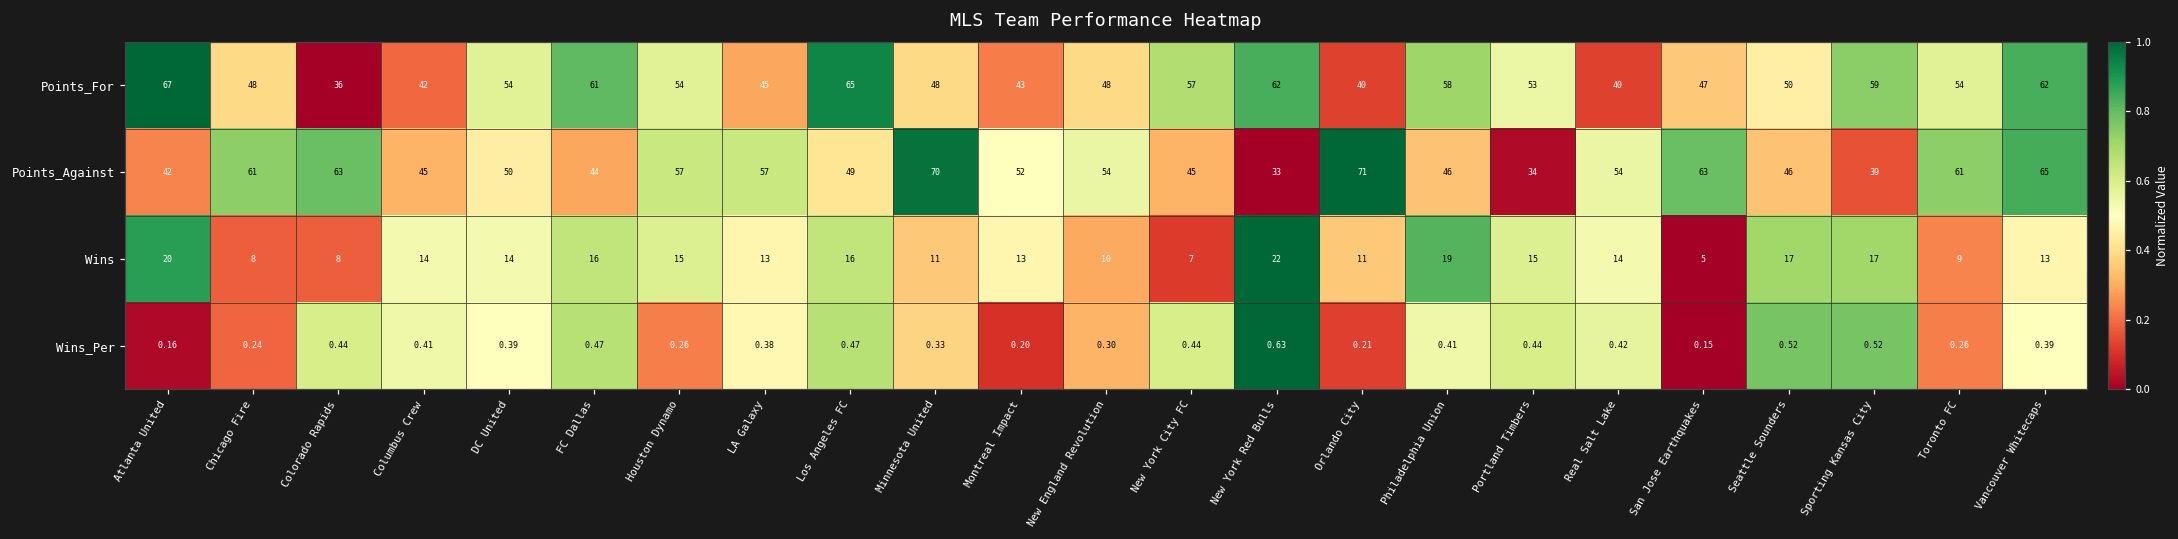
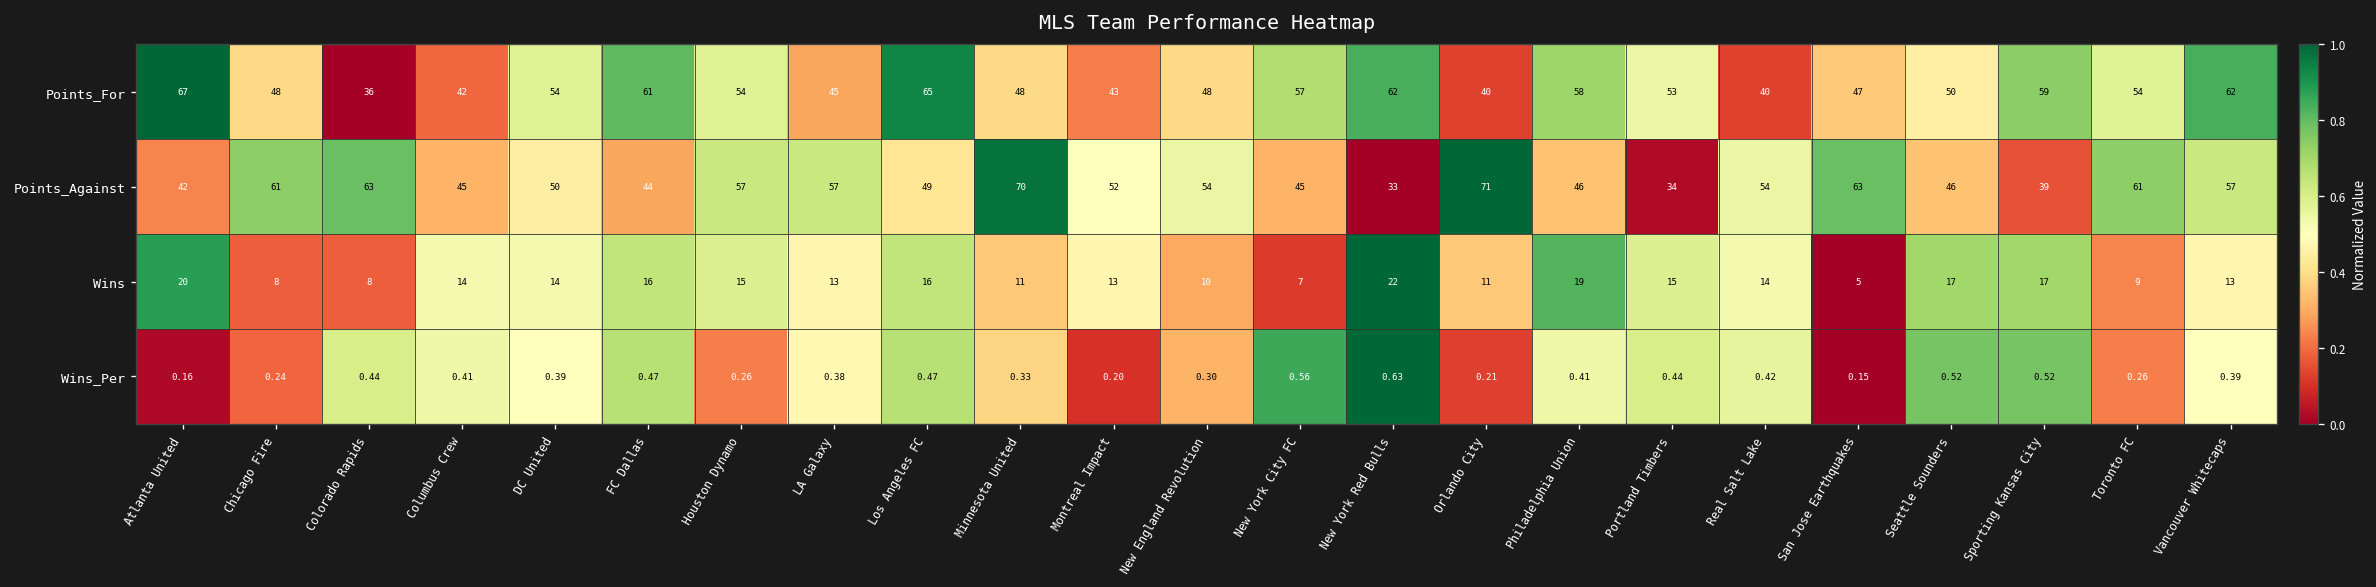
  {
    "Points_For": {
      "Atlanta United": 67,
      "Chicago Fire": 48,
      "Colorado Rapids": 36,
      "Columbus Crew": 42,
      "DC United": 54,
      "FC Dallas": 61,
      "Houston Dynamo": 54,
      "LA Galaxy": 45,
      "Los Angeles FC": 65,
      "Minnesota United": 48,
      "Montreal Impact": 43,
      "New England Revolution": 48,
      "New York City FC": 57,
      "New York Red Bulls": 62,
      "Orlando City": 40,
      "Philadelphia Union": 58,
      "Portland Timbers": 53,
      "Real Salt Lake": 40,
      "San Jose Earthquakes": 47,
      "Seattle Sounders": 50,
      "Sporting Kansas City": 59,
      "Toronto FC": 54,
      "Vancouver Whitecaps": 62
    },
    "Points_Against": {
      "Atlanta United": 42,
      "Chicago Fire": 61,
      "Colorado Rapids": 63,
      "Columbus Crew": 45,
      "DC United": 50,
      "FC Dallas": 44,
      "Houston Dynamo": 57,
      "LA Galaxy": 57,
      "Los Angeles FC": 49,
      "Minnesota United": 70,
      "Montreal Impact": 52,
      "New England Revolution": 54,
      "New York City FC": 45,
      "New York Red Bulls": 33,
      "Orlando City": 71,
      "Philadelphia Union": 46,
      "Portland Timbers": 34,
      "Real Salt Lake": 54,
      "San Jose Earthquakes": 63,
      "Seattle Sounders": 46,
      "Sporting Kansas City": 39,
      "Toronto FC": 61,
-     "Vancouver Whitecaps": 65
+     "Vancouver Whitecaps": 57
    },
    "Wins": {
      "Atlanta United": 20,
      "Chicago Fire": 8,
      "Colorado Rapids": 8,
      "Columbus Crew": 14,
      "DC United": 14,
      "FC Dallas": 16,
      "Houston Dynamo": 15,
      "LA Galaxy": 13,
      "Los Angeles FC": 16,
      "Minnesota United": 11,
      "Montreal Impact": 13,
      "New England Revolution": 10,
      "New York City FC": 7,
      "New York Red Bulls": 22,
      "Orlando City": 11,
      "Philadelphia Union": 19,
      "Portland Timbers": 15,
      "Real Salt Lake": 14,
      "San Jose Earthquakes": 5,
      "Seattle Sounders": 17,
      "Sporting Kansas City": 17,
      "Toronto FC": 9,
      "Vancouver Whitecaps": 13
    },
    "Wins_Per": {
      "Atlanta United": 0.16,
      "Chicago Fire": 0.24,
      "Colorado Rapids": 0.44,
      "Columbus Crew": 0.41,
      "DC United": 0.39,
      "FC Dallas": 0.47,
      "Houston Dynamo": 0.26,
      "LA Galaxy": 0.38,
      "Los Angeles FC": 0.47,
      "Minnesota United": 0.33,
      "Montreal Impact": 0.20,
      "New England Revolution": 0.30,
-     "New York City FC": 0.44,
+     "New York City FC": 0.56,
      "New York Red Bulls": 0.63,
      "Orlando City": 0.21,
      "Philadelphia Union": 0.41,
      "Portland Timbers": 0.44,
      "Real Salt Lake": 0.42,
      "San Jose Earthquakes": 0.15,
      "Seattle Sounders": 0.52,
      "Sporting Kansas City": 0.52,
      "Toronto FC": 0.26,
      "Vancouver Whitecaps": 0.39
    }
  }
